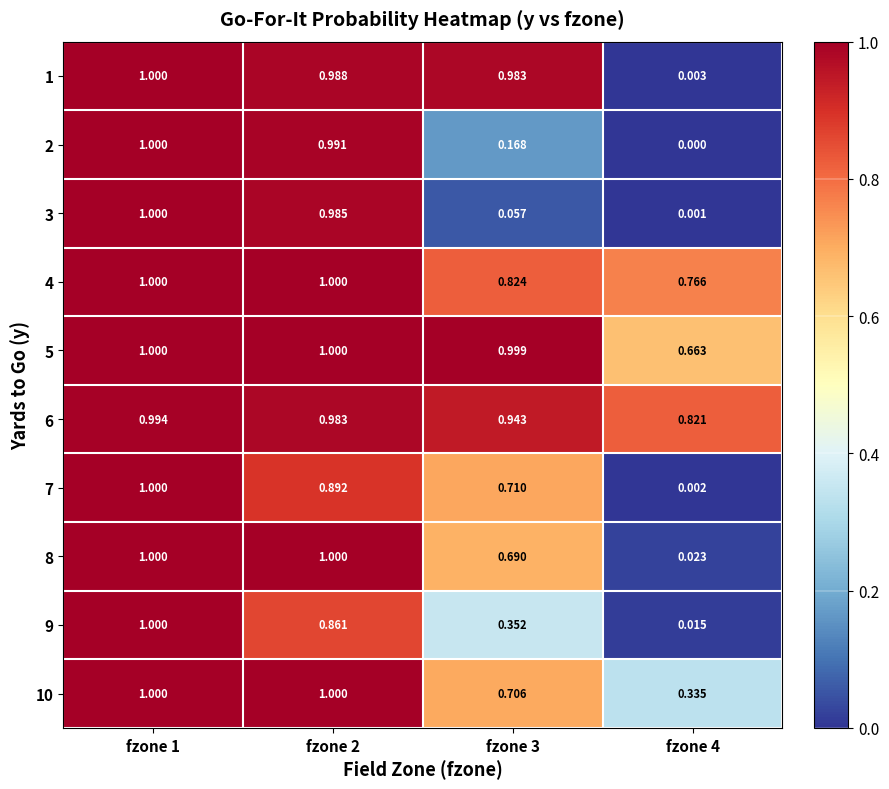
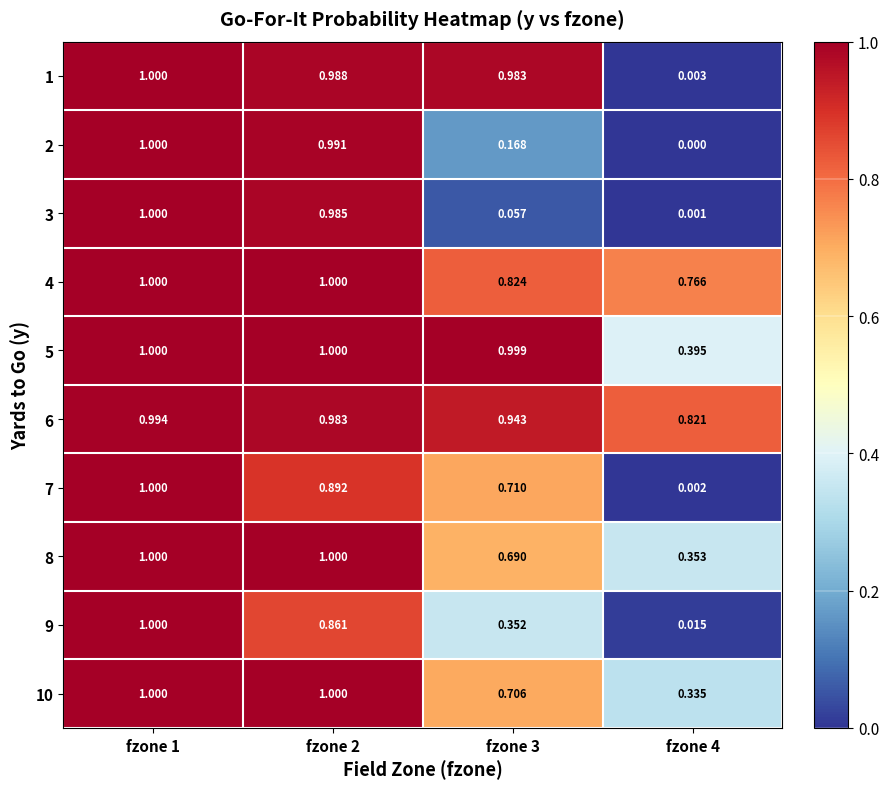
  {
    "1": {
      "fzone 1": 1.000,
      "fzone 2": 0.988,
      "fzone 3": 0.983,
      "fzone 4": 0.003
    },
    "2": {
      "fzone 1": 1.000,
      "fzone 2": 0.991,
      "fzone 3": 0.168,
      "fzone 4": 0.000
    },
    "3": {
      "fzone 1": 1.000,
      "fzone 2": 0.985,
      "fzone 3": 0.057,
      "fzone 4": 0.001
    },
    "4": {
      "fzone 1": 1.000,
      "fzone 2": 1.000,
      "fzone 3": 0.824,
      "fzone 4": 0.766
    },
    "5": {
      "fzone 1": 1.000,
      "fzone 2": 1.000,
      "fzone 3": 0.999,
-     "fzone 4": 0.663
+     "fzone 4": 0.395
    },
    "6": {
      "fzone 1": 0.994,
      "fzone 2": 0.983,
      "fzone 3": 0.943,
      "fzone 4": 0.821
    },
    "7": {
      "fzone 1": 1.000,
      "fzone 2": 0.892,
      "fzone 3": 0.710,
      "fzone 4": 0.002
    },
    "8": {
      "fzone 1": 1.000,
      "fzone 2": 1.000,
      "fzone 3": 0.690,
-     "fzone 4": 0.023
+     "fzone 4": 0.353
    },
    "9": {
      "fzone 1": 1.000,
      "fzone 2": 0.861,
      "fzone 3": 0.352,
      "fzone 4": 0.015
    },
    "10": {
      "fzone 1": 1.000,
      "fzone 2": 1.000,
      "fzone 3": 0.706,
      "fzone 4": 0.335
    }
  }
